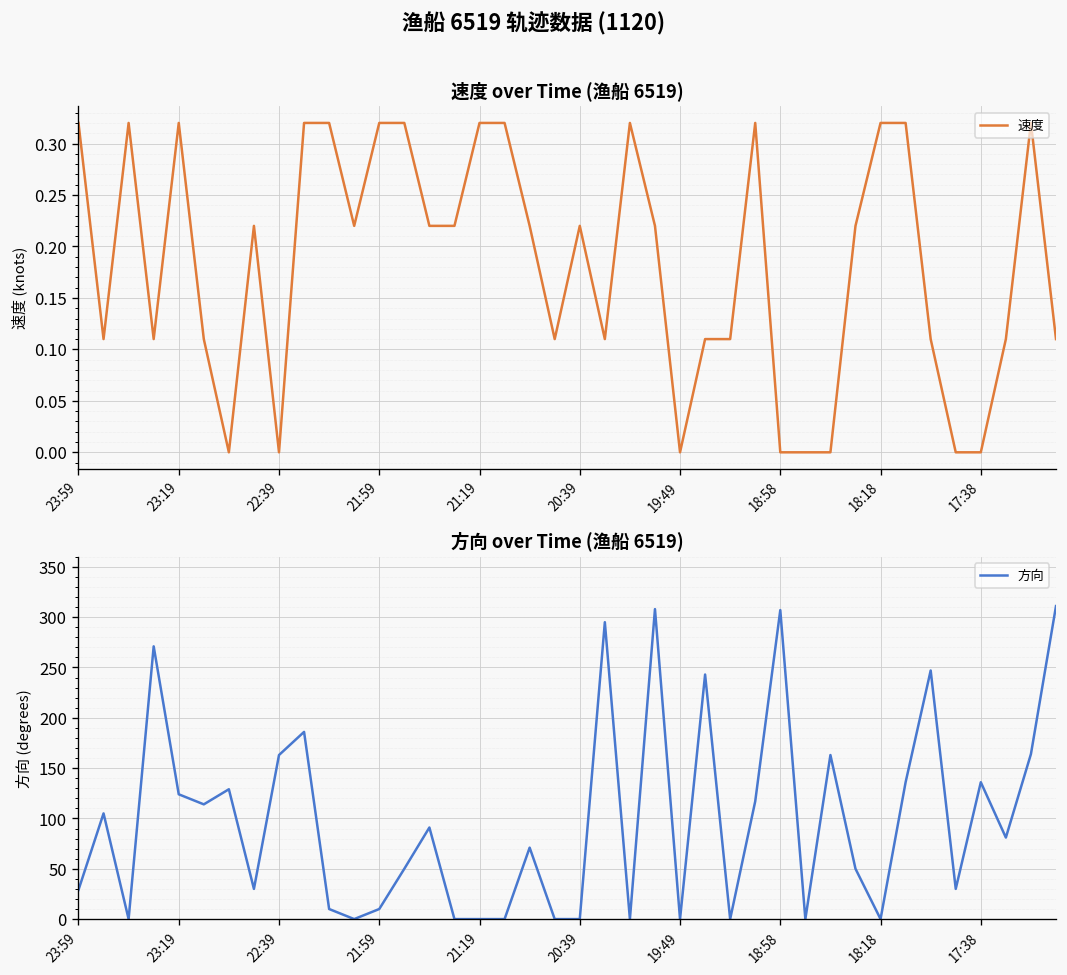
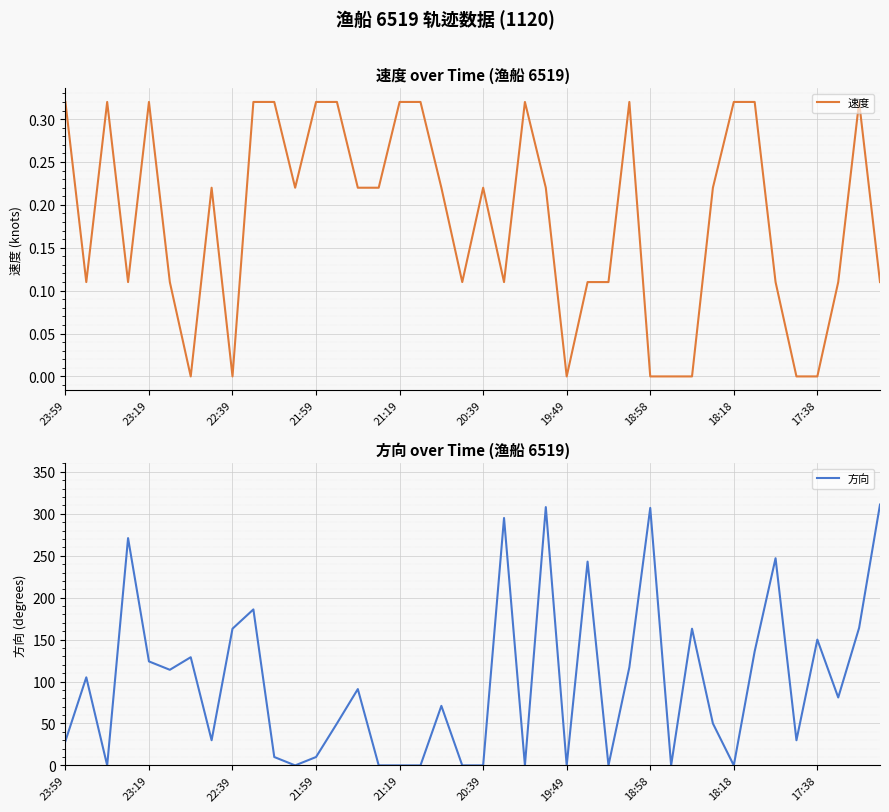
  {
    "速度 over Time (渔船 6519)": {
      "23:59": 0.32,
      "23:19": 0.32,
      "22:39": 0.00,
      "21:59": 0.32,
      "21:19": 0.32,
      "20:39": 0.22,
      "19:49": 0.00,
      "18:58": 0.00,
      "18:18": 0.32,
      "17:38": 0.00
    },
    "方向 over Time (渔船 6519)": {
      "23:59": 30,
      "23:19": 120,
      "22:39": 160,
      "21:59": 10,
      "21:19": 0,
      "20:39": 0,
      "19:49": 0,
      "18:58": 310,
      "18:18": 0,
-     "17:38": 140
+     "17:38": 150
    }
  }
